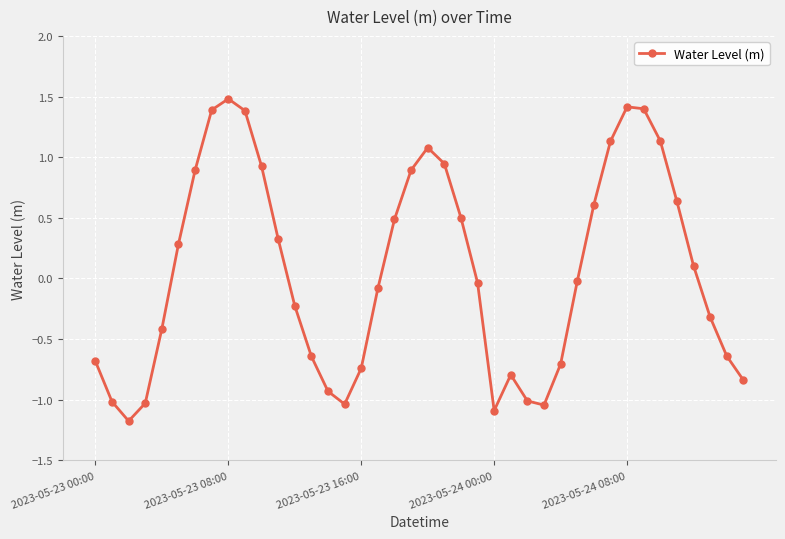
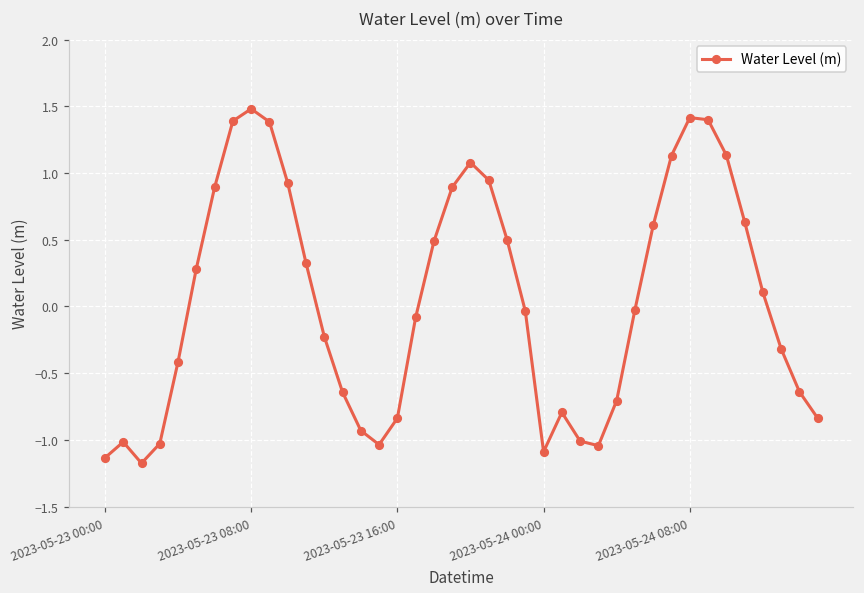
  {
-   "2023-05-23 00:00": -0.68,
+   "2023-05-23 00:00": -1.13,
    "2023-05-23 08:00": 1.48,
-   "2023-05-23 16:00": -0.74,
+   "2023-05-23 16:00": -0.84,
    "2023-05-24 00:00": -1.09,
    "2023-05-24 08:00": 1.42
  }
